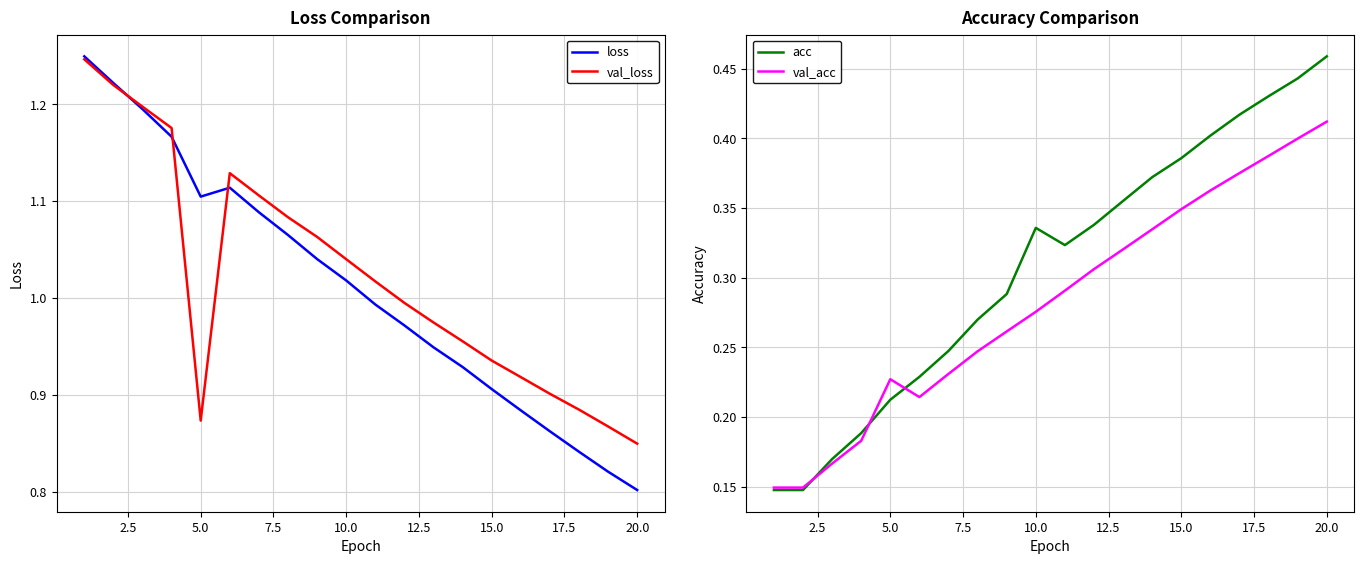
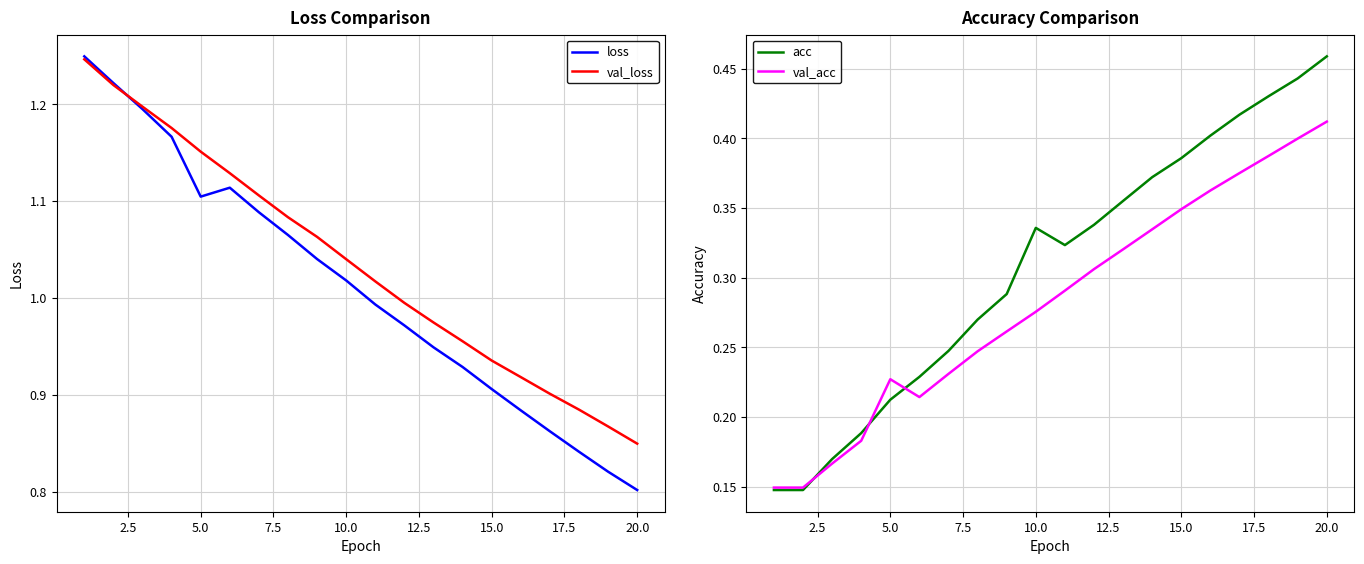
  {
    "Loss Comparison": {
      "loss": {
        "5.0": 1.10,
        "10.0": 1.02,
        "15.0": 0.91,
        "20.0": 0.80
      },
      "val_loss": {
-       "5.0": 0.87,
+       "5.0": 1.15,
        "10.0": 1.04,
        "15.0": 0.94,
        "20.0": 0.85
      }
    },
    "Accuracy Comparison": {
      "acc": {
        "5.0": 0.212,
        "10.0": 0.336,
        "15.0": 0.386,
        "20.0": 0.459
      },
      "val_acc": {
        "5.0": 0.227,
        "10.0": 0.276,
        "15.0": 0.349,
        "20.0": 0.412
      }
    }
  }
